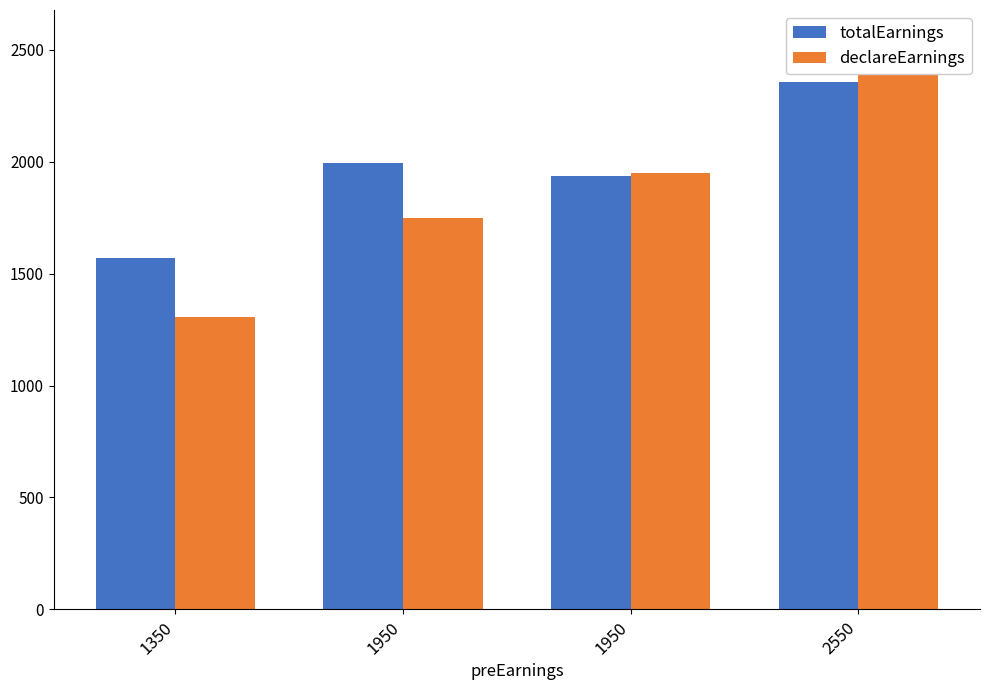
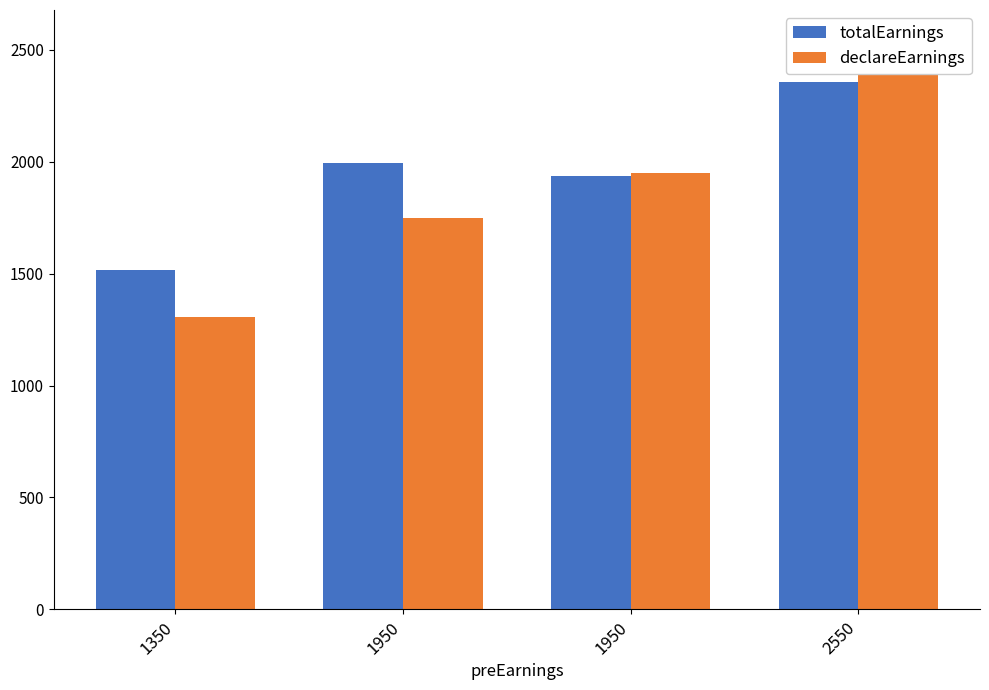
  {
    "totalEarnings": {
-     "1350": 1570,
+     "1350": 1520,
      "2550": 2360
    },
    "declareEarnings": {
      "1350": 1310
    }
  }
